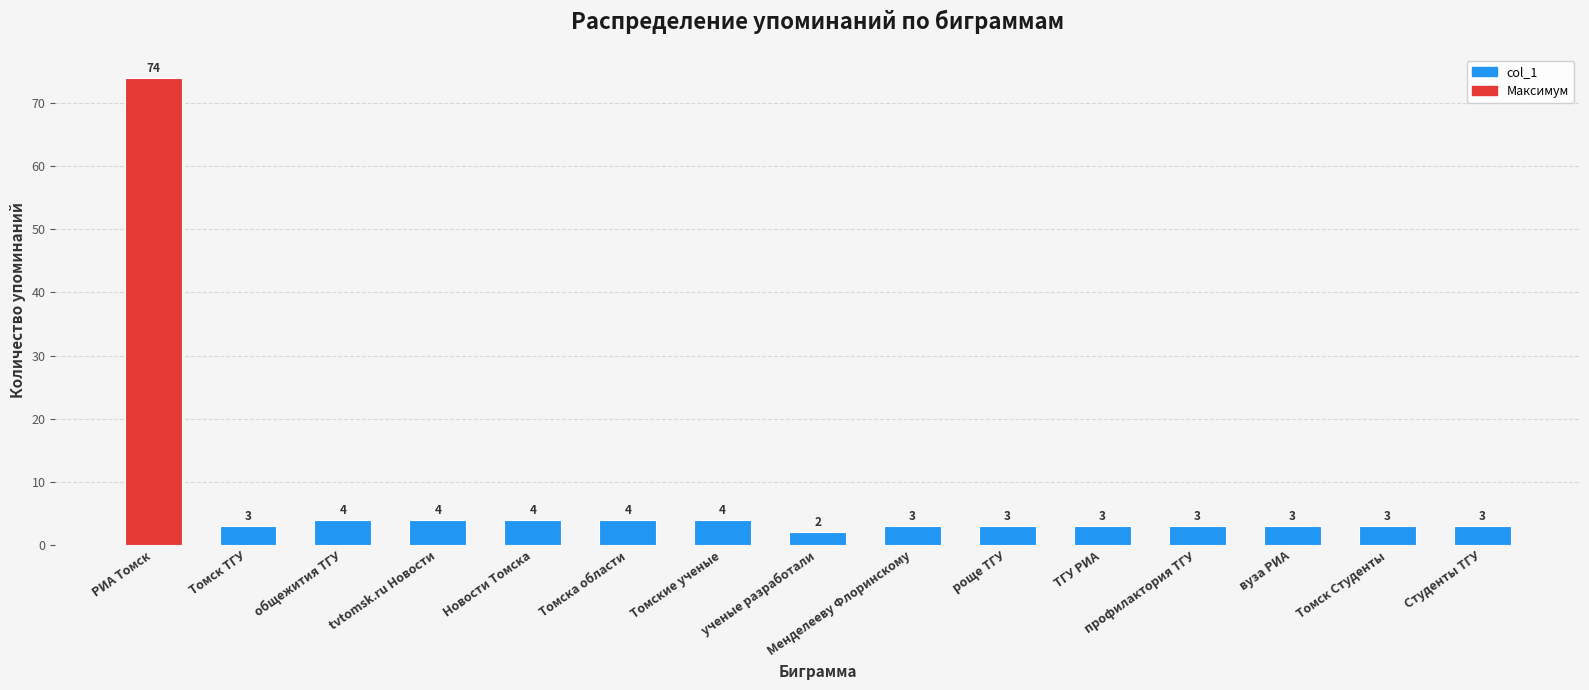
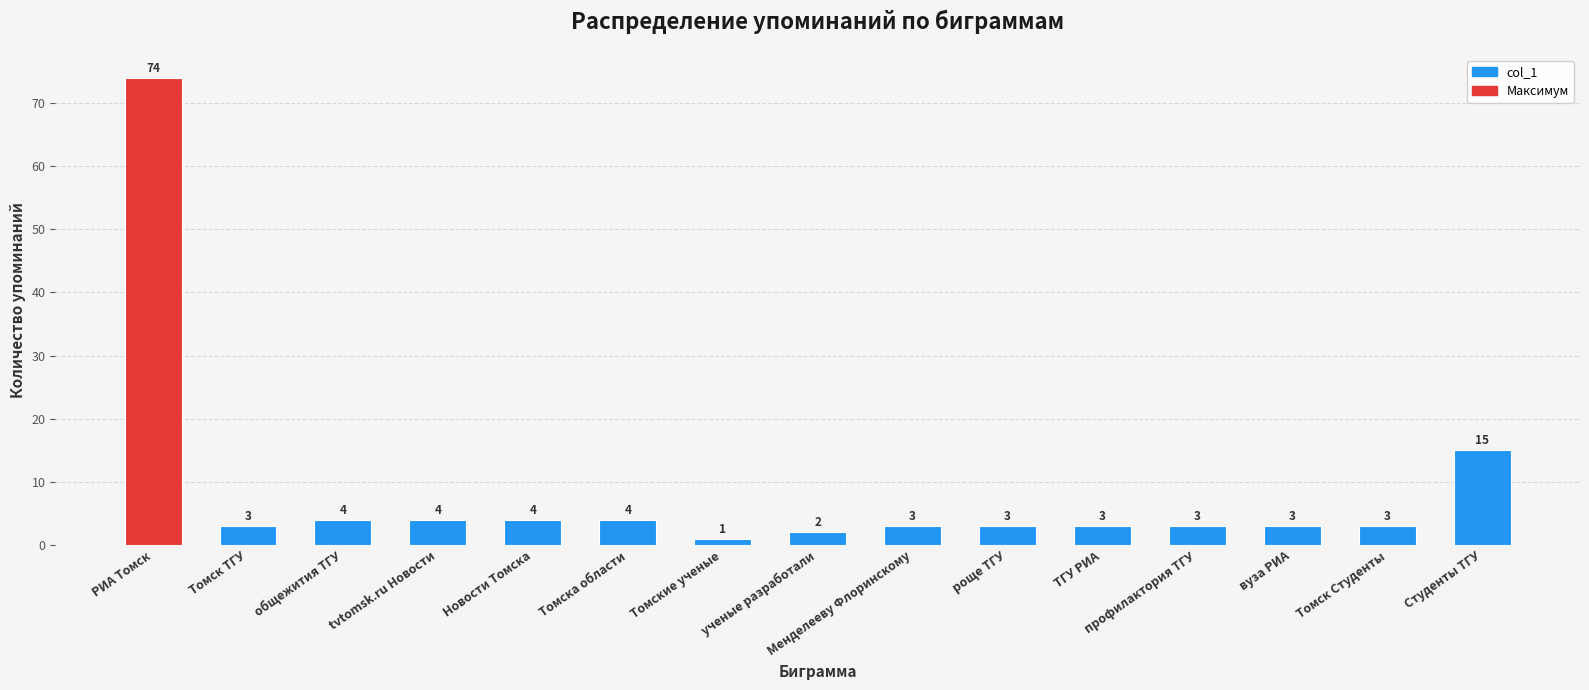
  {
    "РИА Томск": 74,
    "Томск ТГУ": 3,
    "общежития ТГУ": 4,
    "tvtomsk.ru Новости": 4,
    "Новости Томска": 4,
    "Томска области": 4,
-   "Томские ученые": 4,
+   "Томские ученые": 1,
    "ученые разработали": 2,
    "Менделееву Флоринскому": 3,
    "роще ТГУ": 3,
    "ТГУ РИА": 3,
    "профилактория ТГУ": 3,
    "вуза РИА": 3,
    "Томск Студенты": 3,
-   "Студенты ТГУ": 3
+   "Студенты ТГУ": 15
  }
